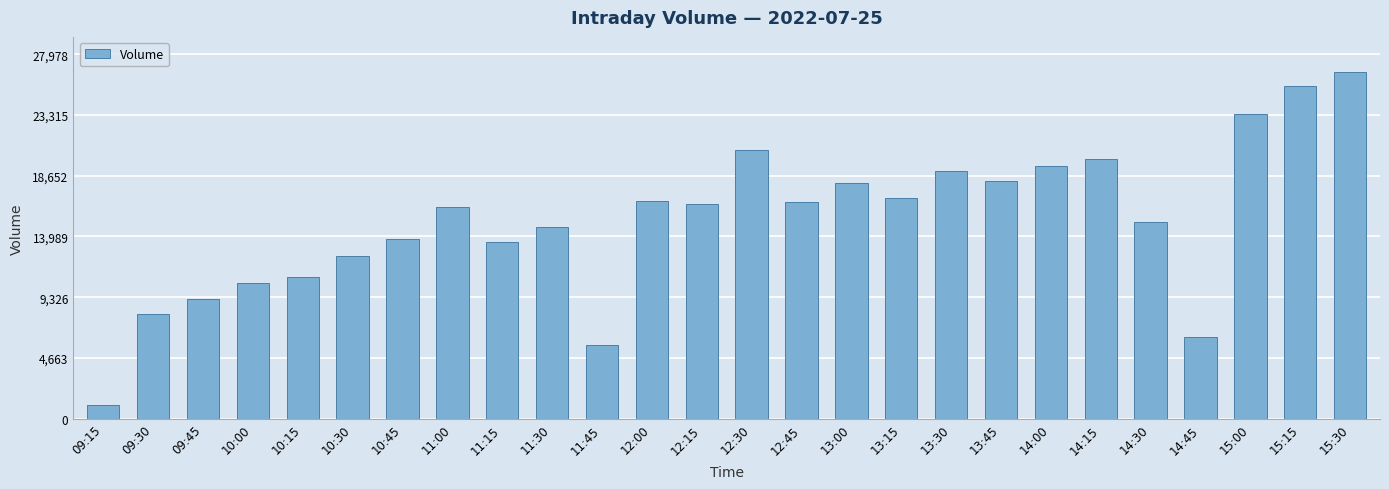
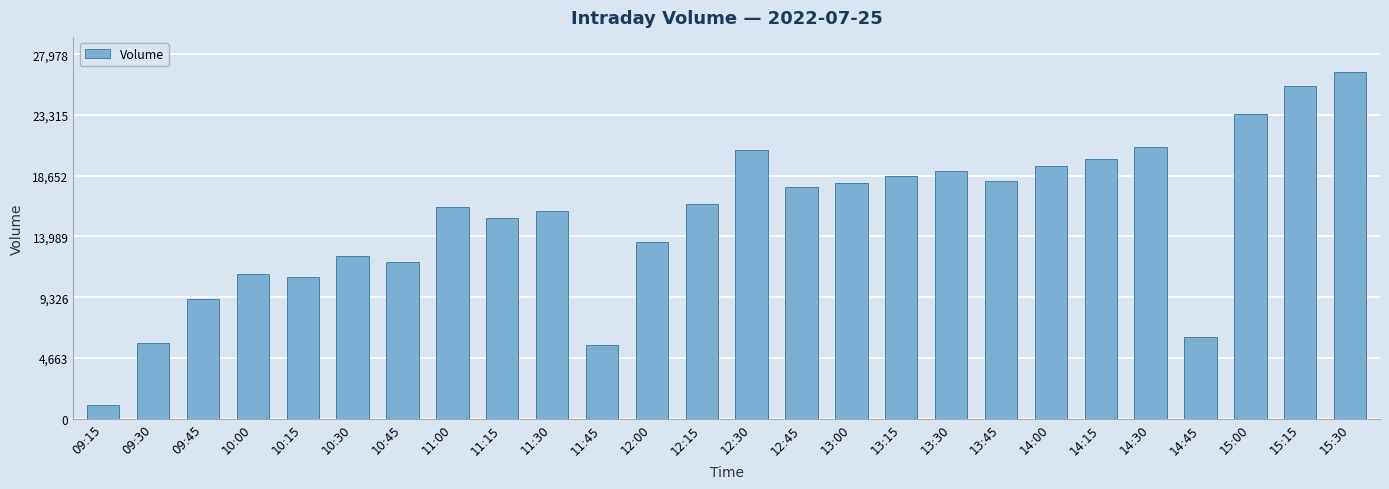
  {
    "09:15": "1,100",
-   "09:30": "8,000",
+   "09:30": "5,800",
    "09:45": "9,200",
-   "10:00": "10,400",
+   "10:00": "11,100",
    "10:15": "10,900",
    "10:30": "12,500",
-   "10:45": "13,800",
+   "10:45": "12,000",
    "11:00": "16,200",
-   "11:15": "13,600",
-   "11:30": "14,700",
+   "11:15": "15,400",
+   "11:30": "15,900",
    "11:45": "5,700",
-   "12:00": "16,700",
+   "12:00": "13,600",
    "12:15": "16,500",
    "12:30": "20,600",
-   "12:45": "16,600",
+   "12:45": "17,800",
    "13:00": "18,100",
-   "13:15": "16,900",
+   "13:15": "18,600",
    "13:30": "19,000",
    "13:45": "18,200",
    "14:00": "19,400",
    "14:15": "19,900",
-   "14:30": "15,100",
+   "14:30": "20,900",
    "14:45": "6,300",
    "15:00": "23,400",
    "15:15": "25,500",
    "15:30": "26,600"
  }
